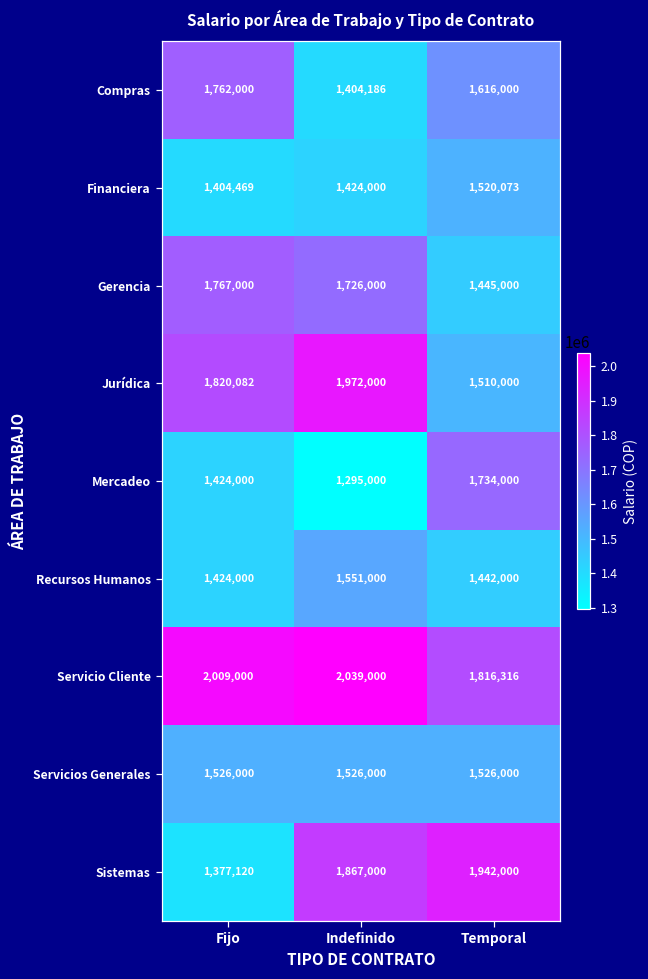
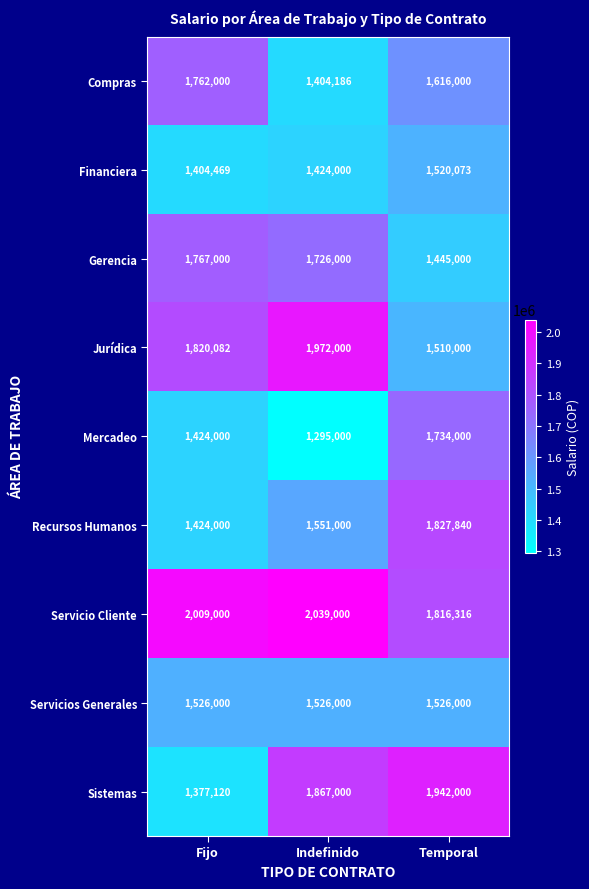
  {
    "Compras": {
      "Fijo": "1,762,000",
      "Indefinido": "1,404,186",
      "Temporal": "1,616,000"
    },
    "Financiera": {
      "Fijo": "1,404,469",
      "Indefinido": "1,424,000",
      "Temporal": "1,520,073"
    },
    "Gerencia": {
      "Fijo": "1,767,000",
      "Indefinido": "1,726,000",
      "Temporal": "1,445,000"
    },
    "Jurídica": {
      "Fijo": "1,820,082",
      "Indefinido": "1,972,000",
      "Temporal": "1,510,000"
    },
    "Mercadeo": {
      "Fijo": "1,424,000",
      "Indefinido": "1,295,000",
      "Temporal": "1,734,000"
    },
    "Recursos Humanos": {
      "Fijo": "1,424,000",
      "Indefinido": "1,551,000",
-     "Temporal": "1,442,000"
+     "Temporal": "1,827,840"
    },
    "Servicio Cliente": {
      "Fijo": "2,009,000",
      "Indefinido": "2,039,000",
      "Temporal": "1,816,316"
    },
    "Servicios Generales": {
      "Fijo": "1,526,000",
      "Indefinido": "1,526,000",
      "Temporal": "1,526,000"
    },
    "Sistemas": {
      "Fijo": "1,377,120",
      "Indefinido": "1,867,000",
      "Temporal": "1,942,000"
    }
  }
